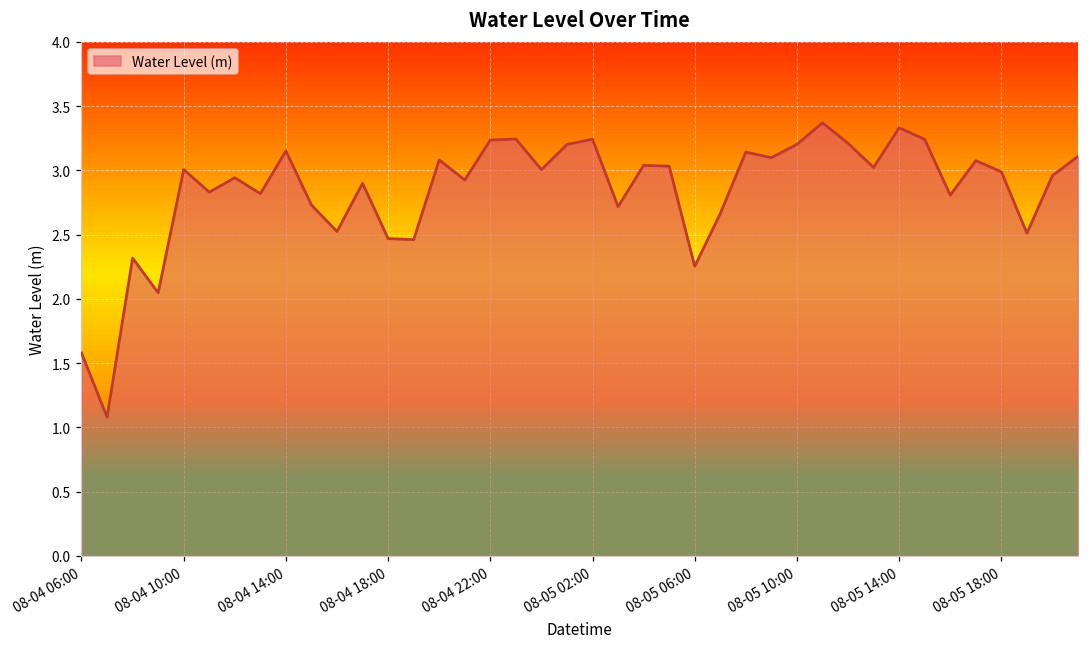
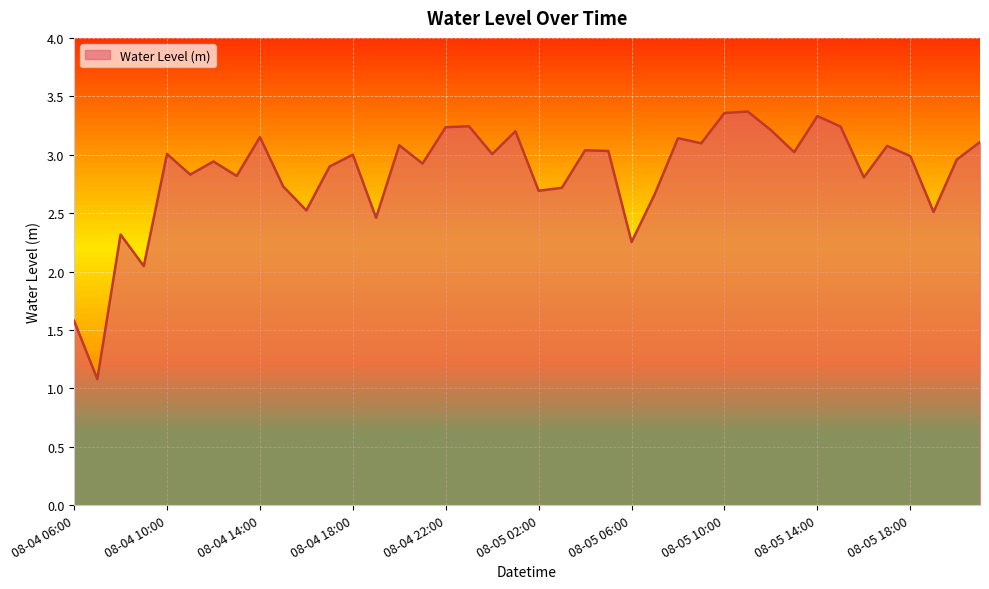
  {
    "08-04 06:00": 1.58,
    "08-04 10:00": 3.01,
    "08-04 14:00": 3.15,
-   "08-04 18:00": 2.47,
+   "08-04 18:00": 3.00,
    "08-04 22:00": 3.24,
-   "08-05 02:00": 3.24,
+   "08-05 02:00": 2.69,
    "08-05 06:00": 2.25,
-   "08-05 10:00": 3.20,
+   "08-05 10:00": 3.36,
    "08-05 14:00": 3.33,
    "08-05 18:00": 2.99
  }
